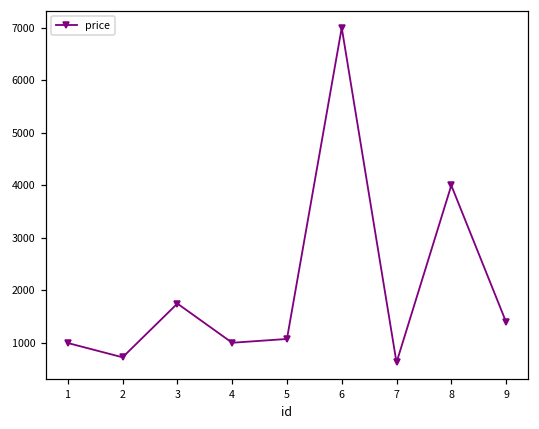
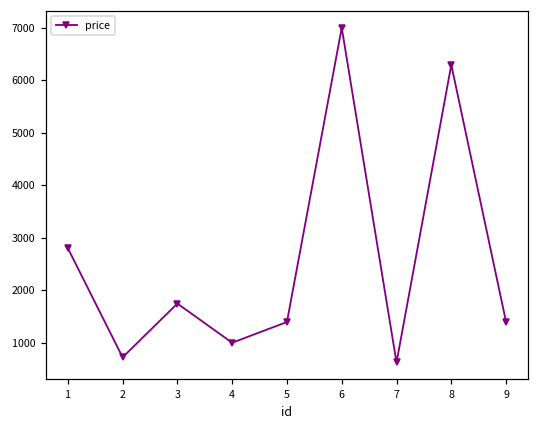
  {
-   "1": 1000,
+   "1": 2800,
    "2": 700,
    "3": 1800,
    "4": 1000,
-   "5": 1100,
+   "5": 1400,
    "6": 7000,
    "7": 600,
-   "8": 4000,
+   "8": 6300,
    "9": 1400
  }
